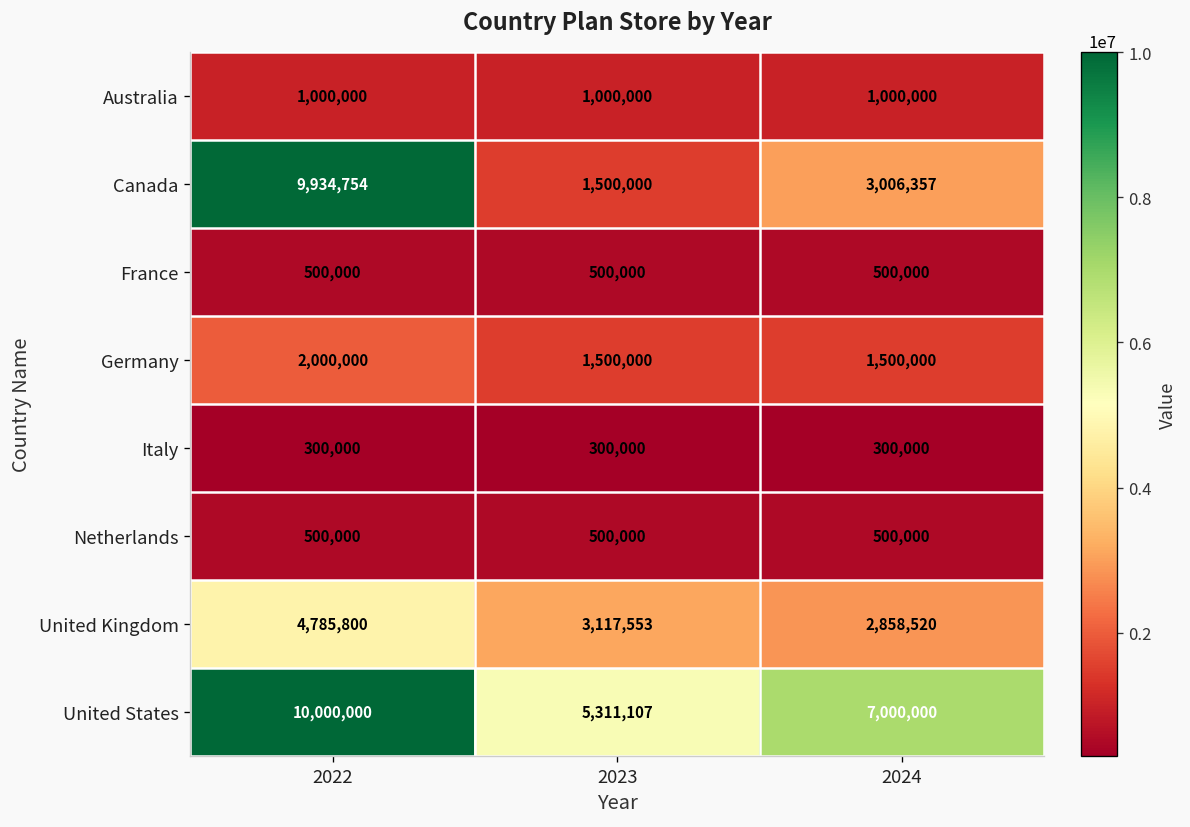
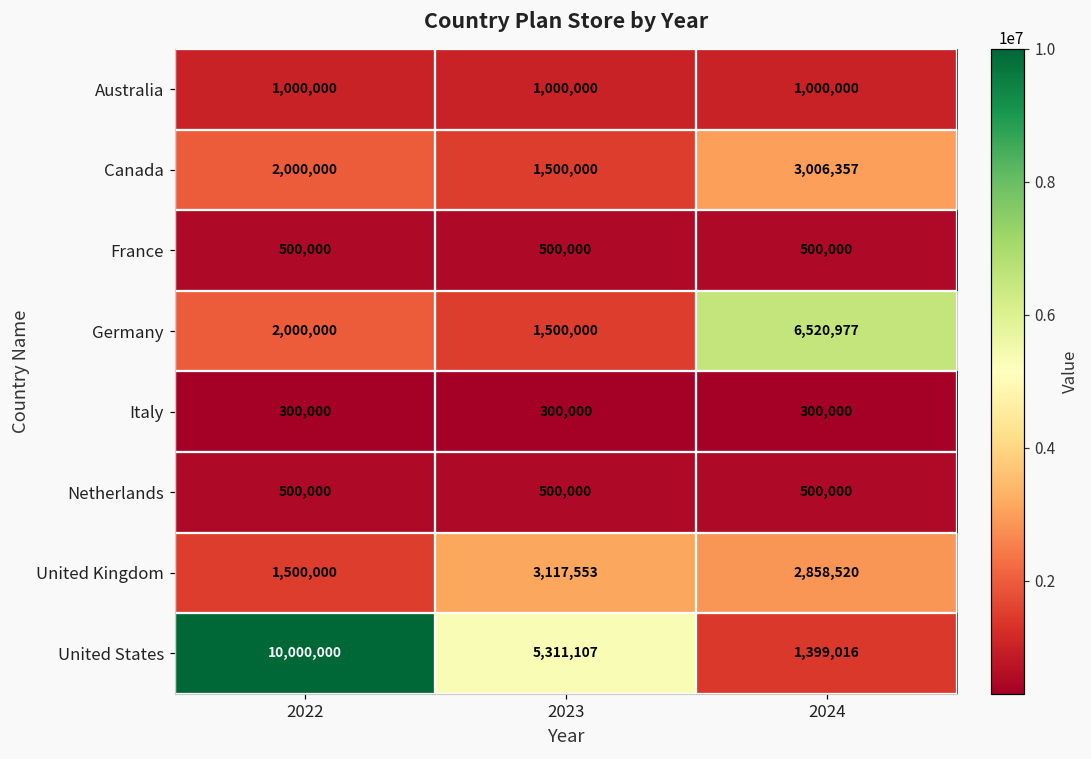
  {
    "Australia": {
      "2022": "1,000,000",
      "2023": "1,000,000",
      "2024": "1,000,000"
    },
    "Canada": {
-     "2022": "9,934,754",
+     "2022": "2,000,000",
      "2023": "1,500,000",
      "2024": "3,006,357"
    },
    "France": {
      "2022": "500,000",
      "2023": "500,000",
      "2024": "500,000"
    },
    "Germany": {
      "2022": "2,000,000",
      "2023": "1,500,000",
-     "2024": "1,500,000"
+     "2024": "6,520,977"
    },
    "Italy": {
      "2022": "300,000",
      "2023": "300,000",
      "2024": "300,000"
    },
    "Netherlands": {
      "2022": "500,000",
      "2023": "500,000",
      "2024": "500,000"
    },
    "United Kingdom": {
-     "2022": "4,785,800",
+     "2022": "1,500,000",
      "2023": "3,117,553",
      "2024": "2,858,520"
    },
    "United States": {
      "2022": "10,000,000",
      "2023": "5,311,107",
-     "2024": "7,000,000"
+     "2024": "1,399,016"
    }
  }
